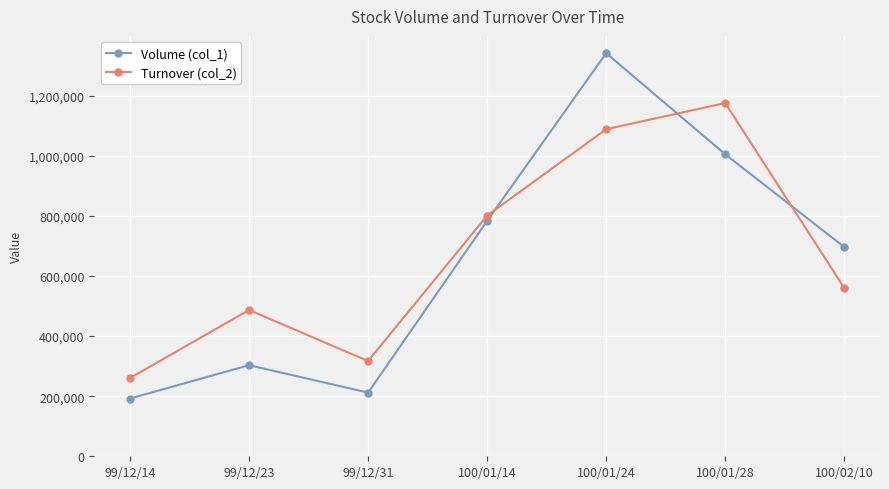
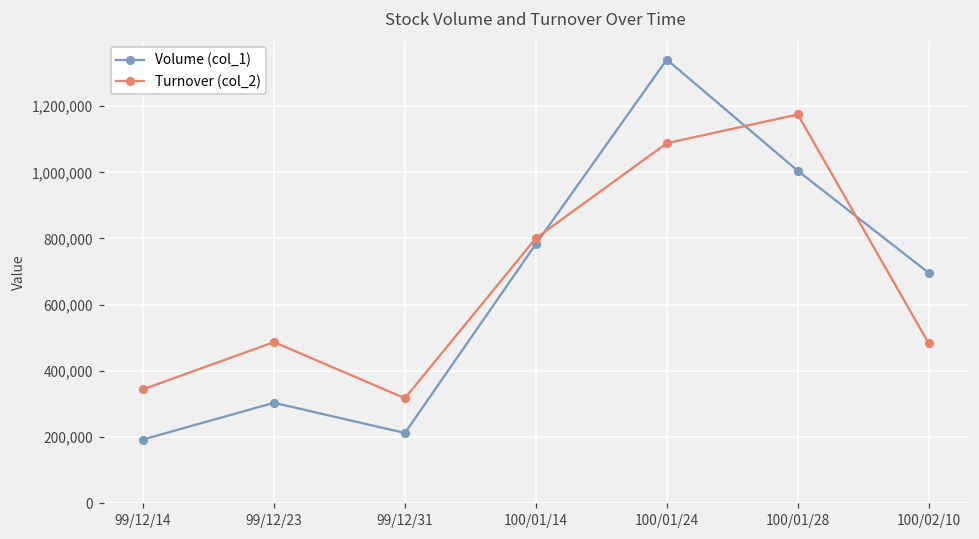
  {
    "Volume (col_1)": {
      "99/12/14": "190,000",
      "99/12/23": "300,000",
      "99/12/31": "210,000",
      "100/01/14": "780,000",
      "100/01/24": "1,340,000",
      "100/01/28": "1,000,000",
      "100/02/10": "700,000"
    },
    "Turnover (col_2)": {
-     "99/12/14": "260,000",
+     "99/12/14": "340,000",
      "99/12/23": "490,000",
      "99/12/31": "320,000",
      "100/01/14": "800,000",
      "100/01/24": "1,090,000",
      "100/01/28": "1,170,000",
-     "100/02/10": "560,000"
+     "100/02/10": "480,000"
    }
  }
